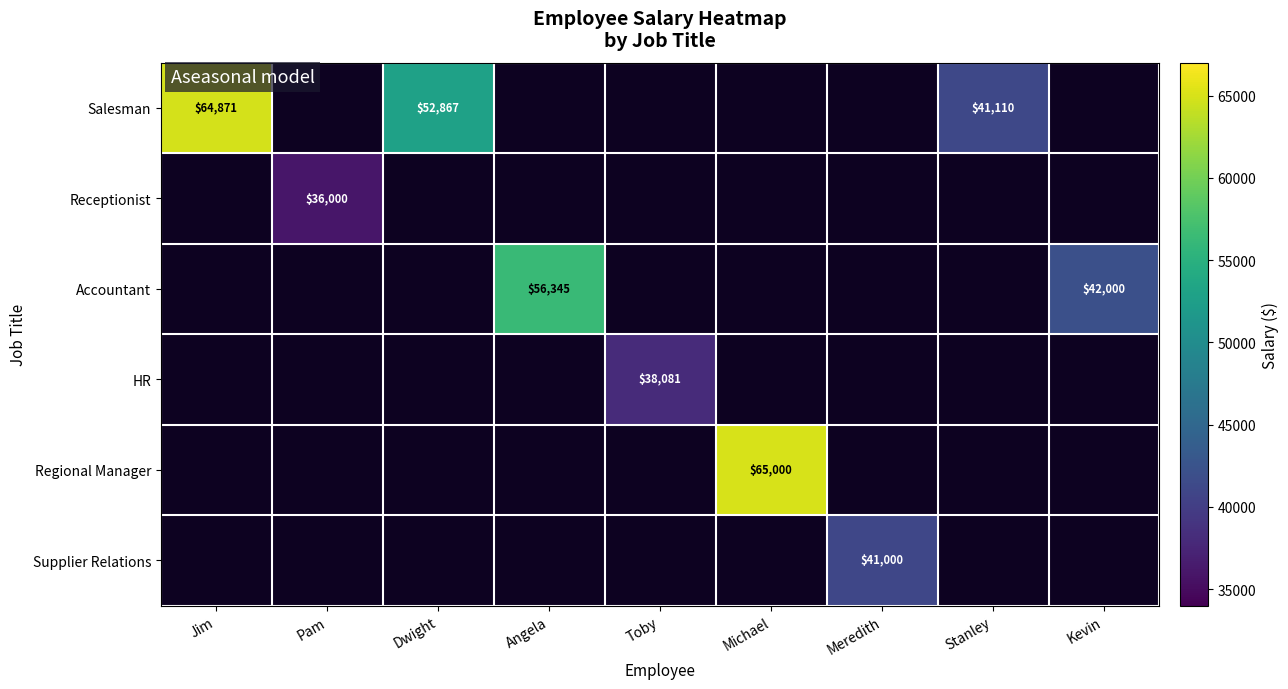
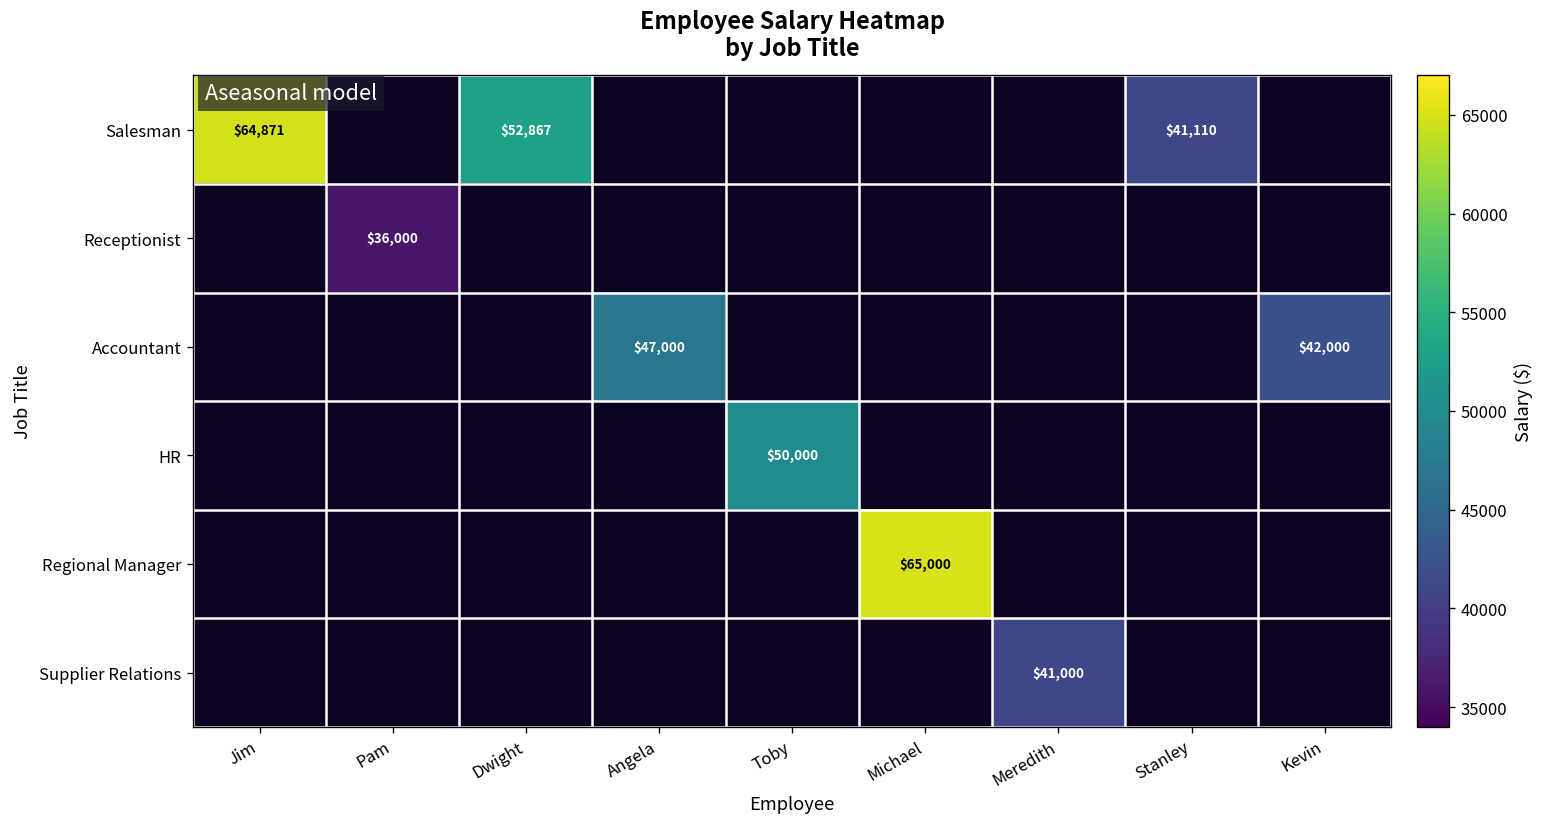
  {
    "Salesman": {
      "Jim": "$64,871",
      "Dwight": "$52,867",
      "Stanley": "$41,110"
    },
    "Receptionist": {
      "Pam": "$36,000"
    },
    "Accountant": {
-     "Angela": "$56,345",
+     "Angela": "$47,000",
      "Kevin": "$42,000"
    },
    "HR": {
-     "Toby": "$38,081"
+     "Toby": "$50,000"
    },
    "Regional Manager": {
      "Michael": "$65,000"
    },
    "Supplier Relations": {
      "Meredith": "$41,000"
    }
  }
